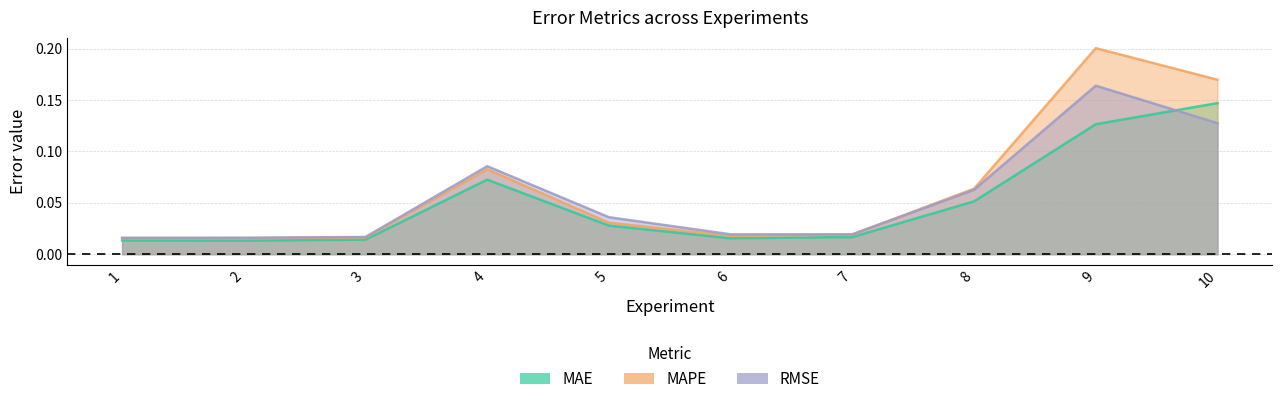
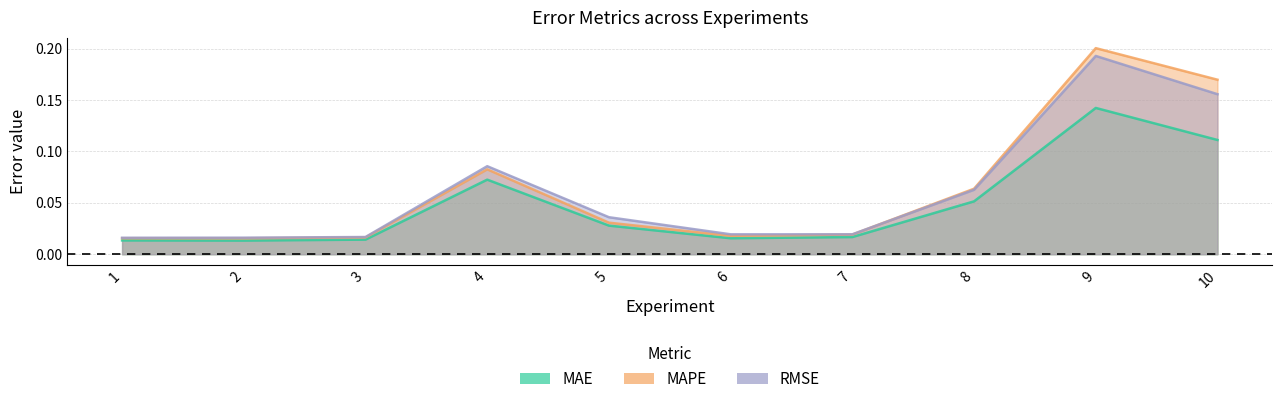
  {
    "MAE": {
      "4": 0.073,
      "5": 0.028,
      "8": 0.051,
-     "9": 0.127,
-     "10": 0.147
+     "9": 0.142,
+     "10": 0.111
    },
    "MAPE": {
      "4": 0.083,
      "5": 0.031,
      "9": 0.201,
      "10": 0.170
    },
    "RMSE": {
      "4": 0.086,
      "5": 0.036,
-     "9": 0.164,
-     "10": 0.128
+     "9": 0.193,
+     "10": 0.156
    }
  }
